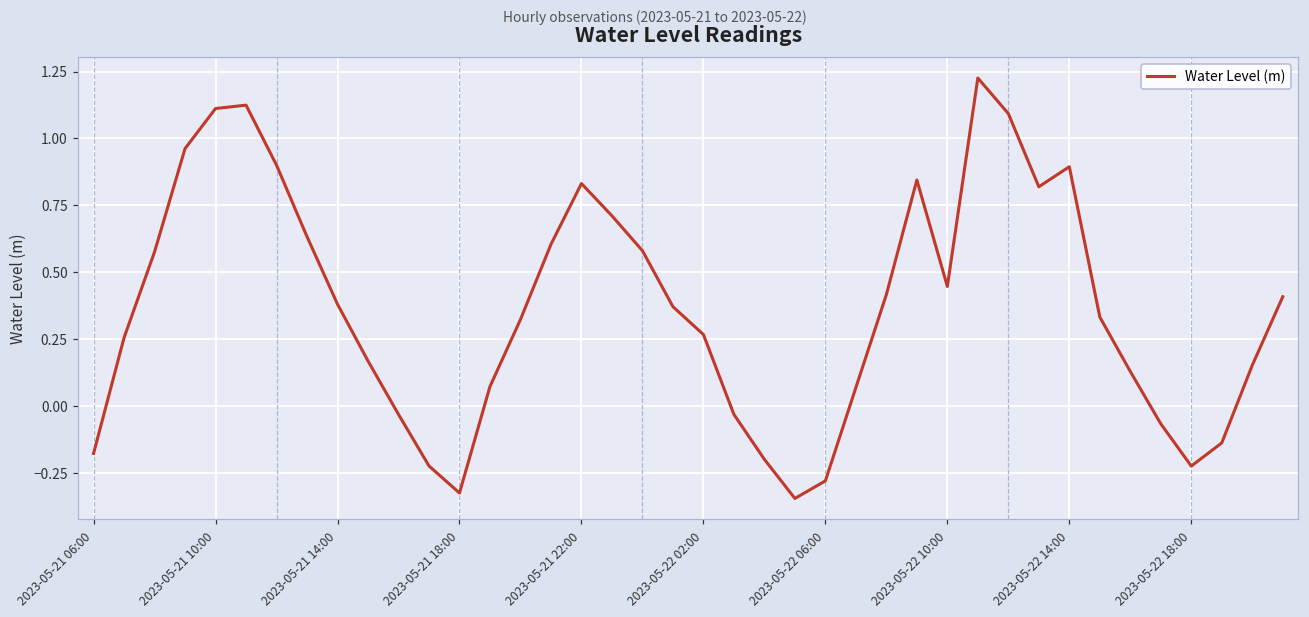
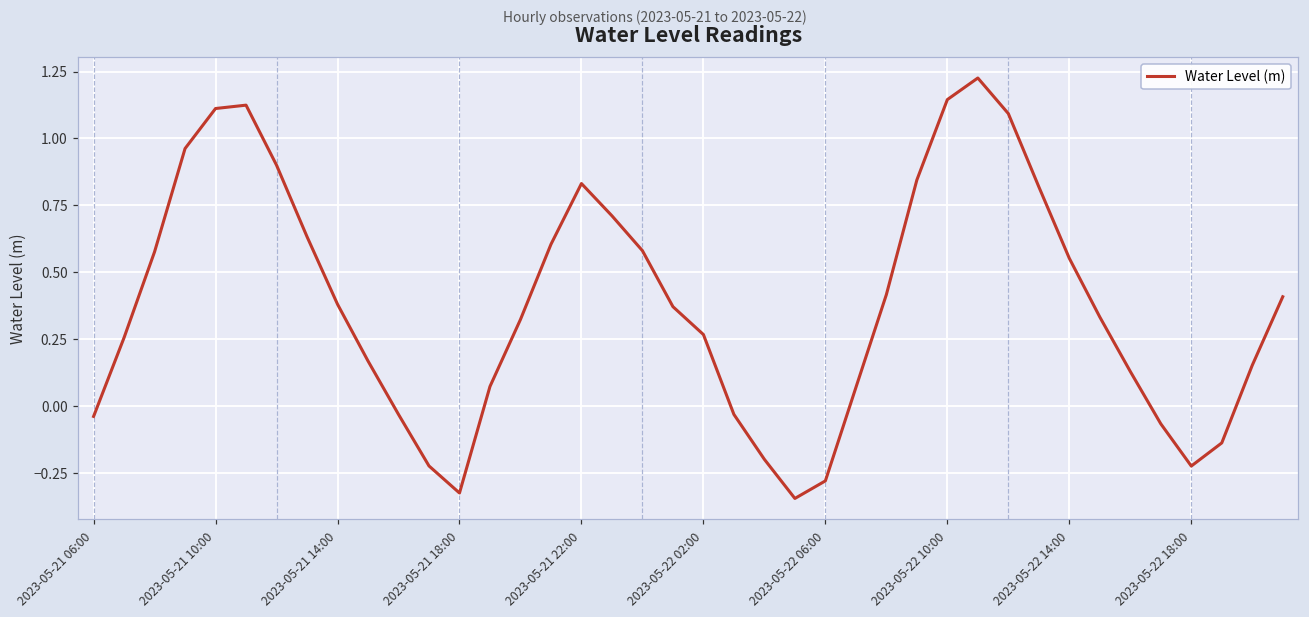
  {
-   "2023-05-21 06:00": -0.18,
+   "2023-05-21 06:00": -0.04,
    "2023-05-21 10:00": 1.11,
    "2023-05-21 14:00": 0.38,
    "2023-05-21 18:00": -0.33,
    "2023-05-21 22:00": 0.83,
    "2023-05-22 02:00": 0.27,
    "2023-05-22 06:00": -0.28,
-   "2023-05-22 10:00": 0.45,
-   "2023-05-22 14:00": 0.89,
+   "2023-05-22 10:00": 1.15,
+   "2023-05-22 14:00": 0.55,
    "2023-05-22 18:00": -0.23
  }
